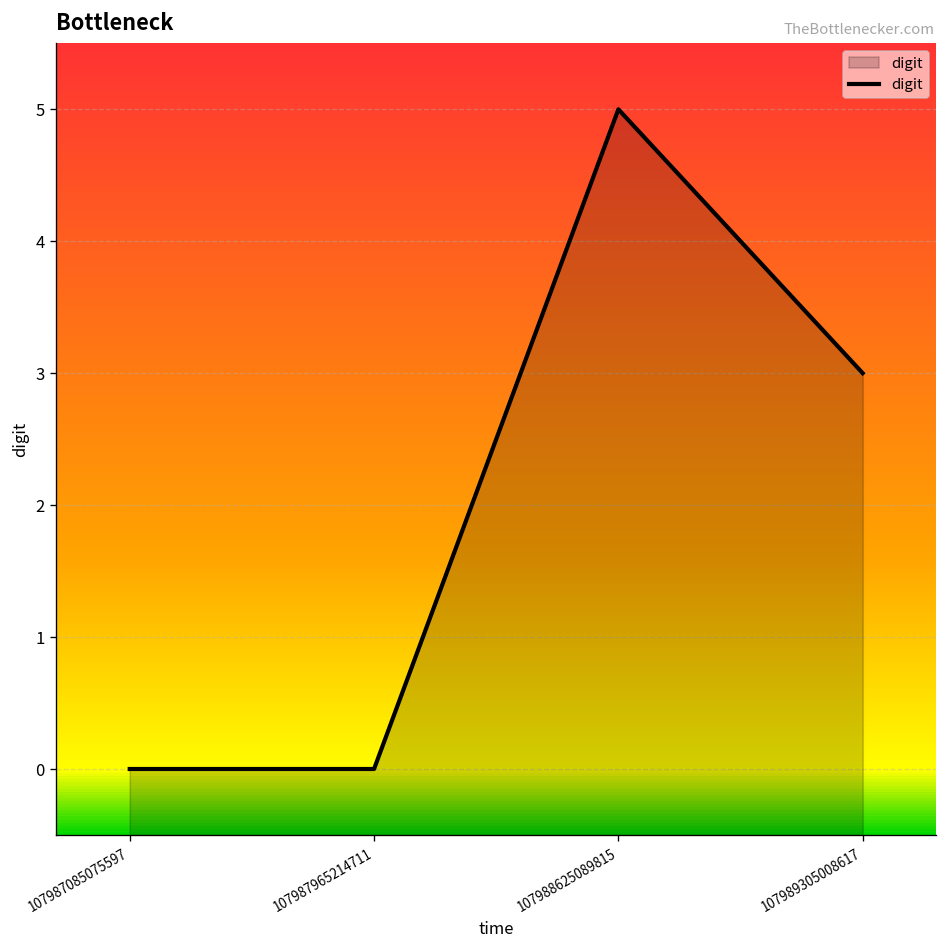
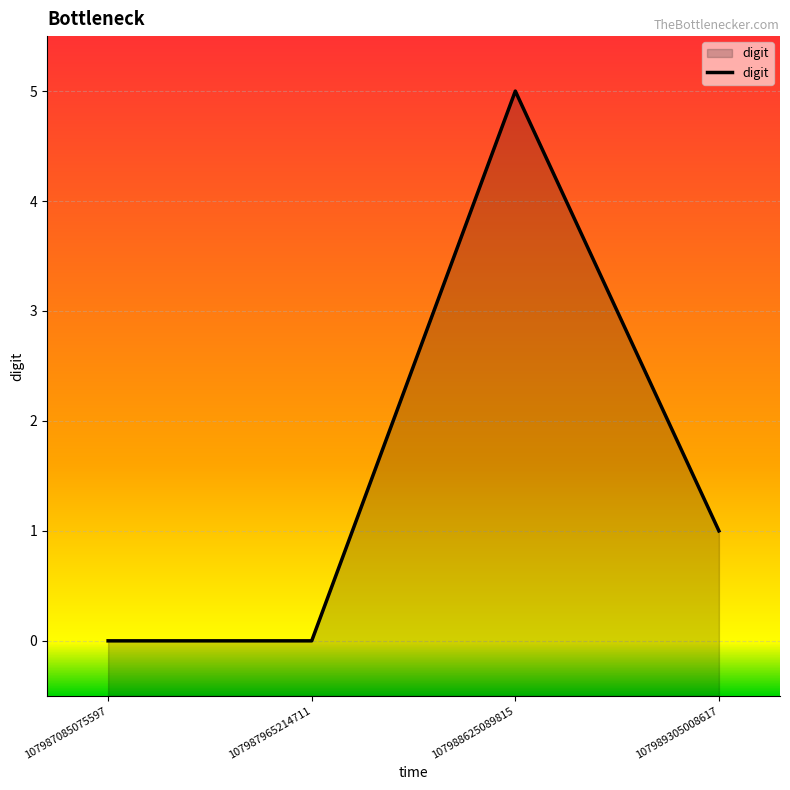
  {
    "107987085075597": 0,
    "107987965214711": 0,
    "107988625089815": 5,
-   "107989305008617": 3
+   "107989305008617": 1
  }
